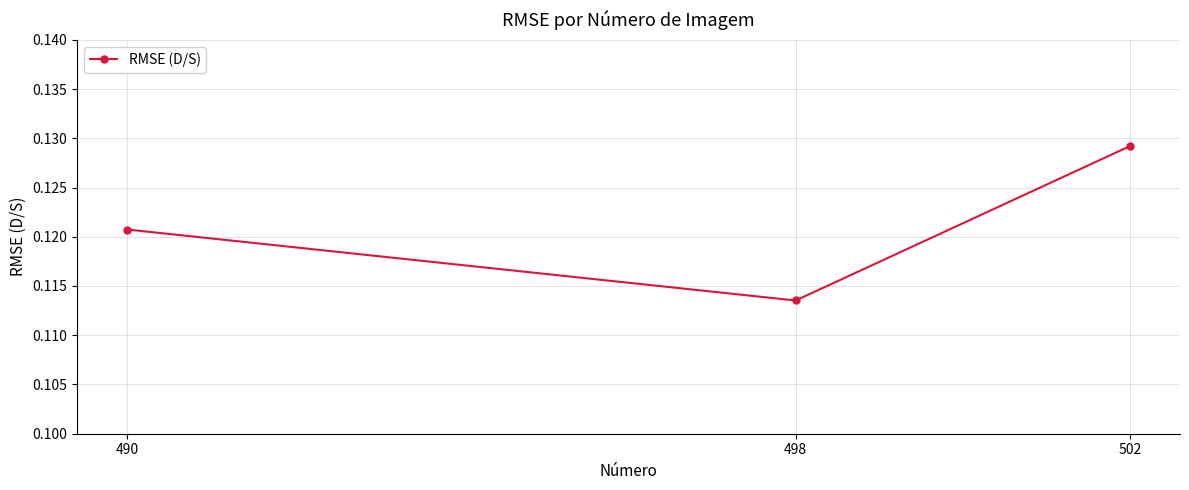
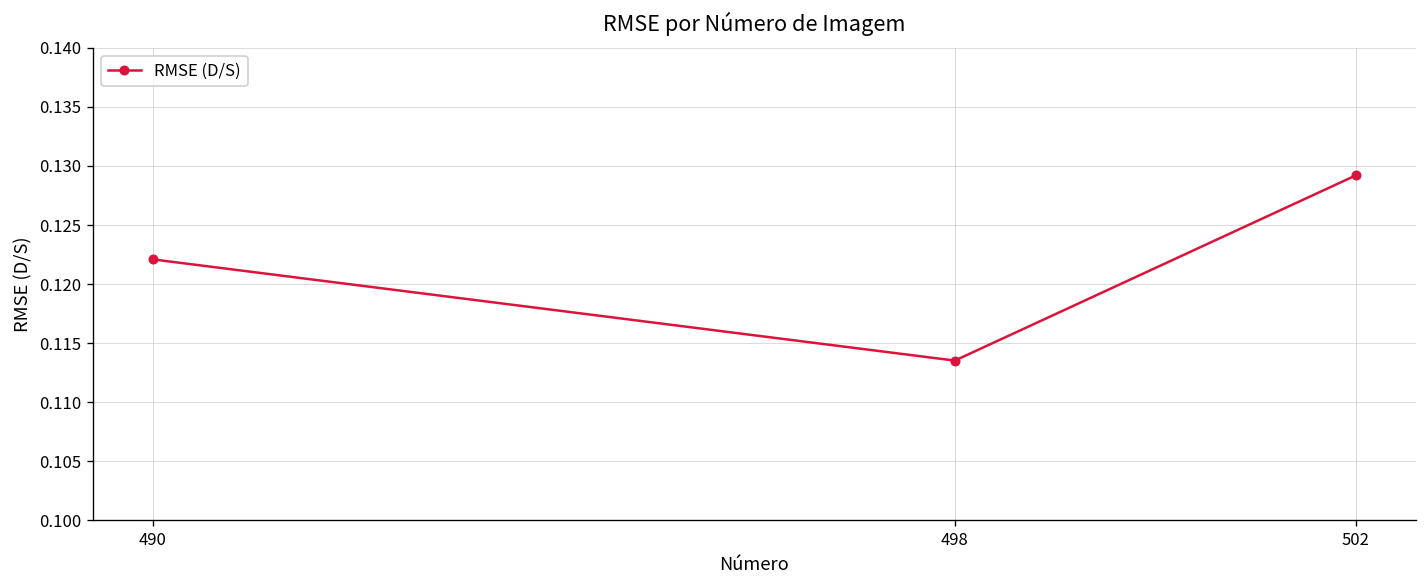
  {
-   "490": 0.121,
+   "490": 0.122,
    "498": 0.114,
    "502": 0.129
  }
